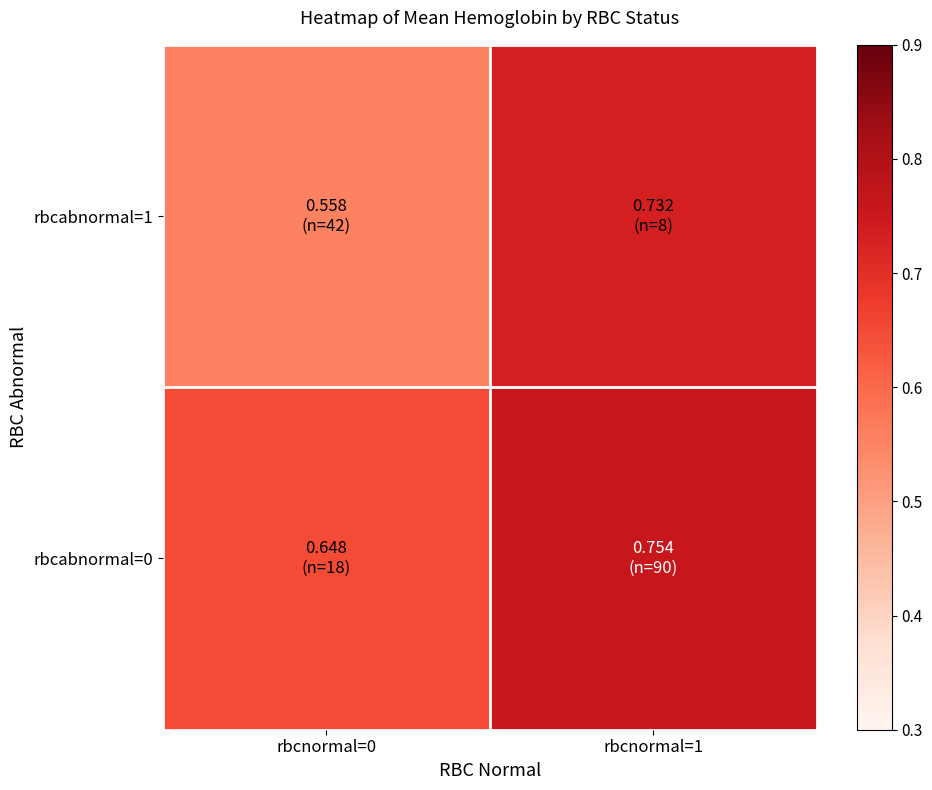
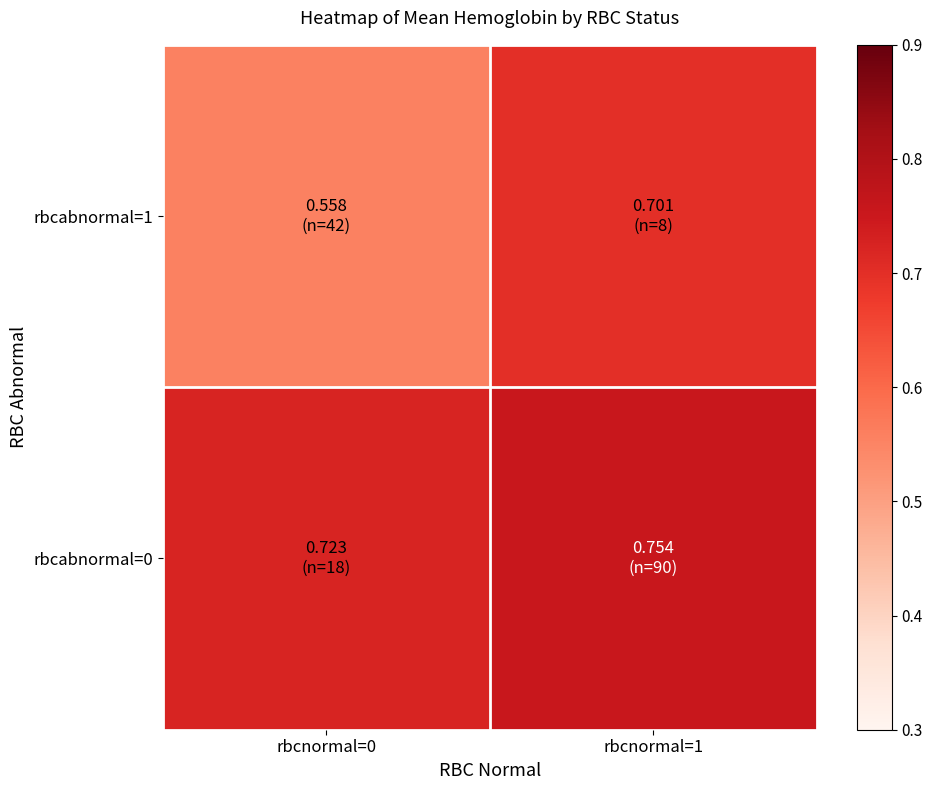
  {
    "rbcabnormal=1": {
-     "rbcnormal=1": 0.732
+     "rbcnormal=1": 0.701
    },
    "rbcabnormal=0": {
-     "rbcnormal=0": 0.648
+     "rbcnormal=0": 0.723
    }
  }
